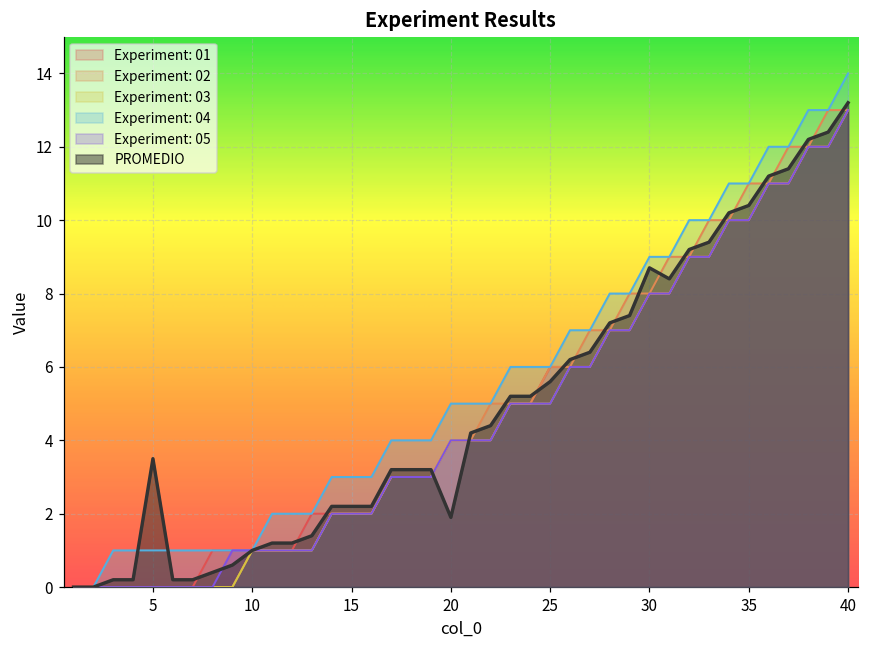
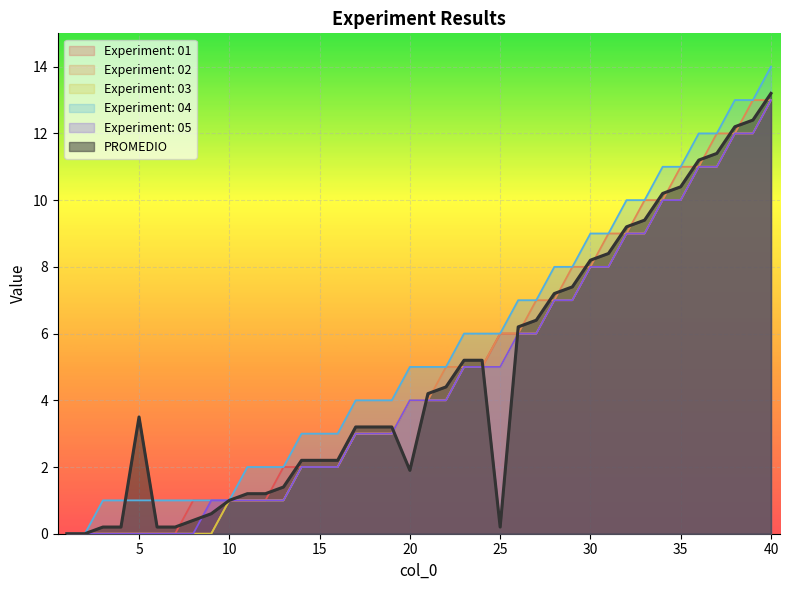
  {
    "PROMEDIO": {
      "5": 3.5,
      "15": 2.2,
      "20": 1.9,
-     "25": 5.6,
-     "30": 8.7,
+     "25": 0.2,
+     "30": 8.2,
      "35": 10.4,
      "40": 13.2
    }
  }
